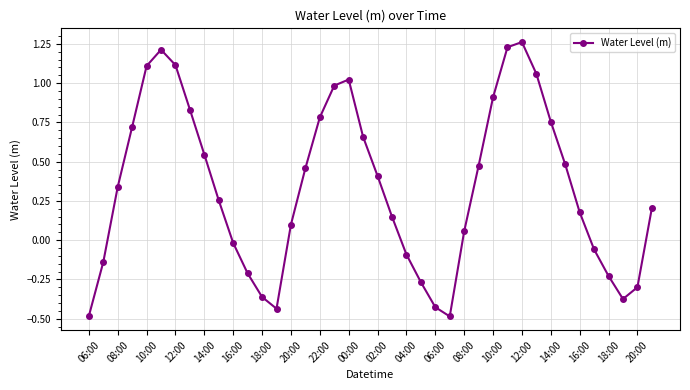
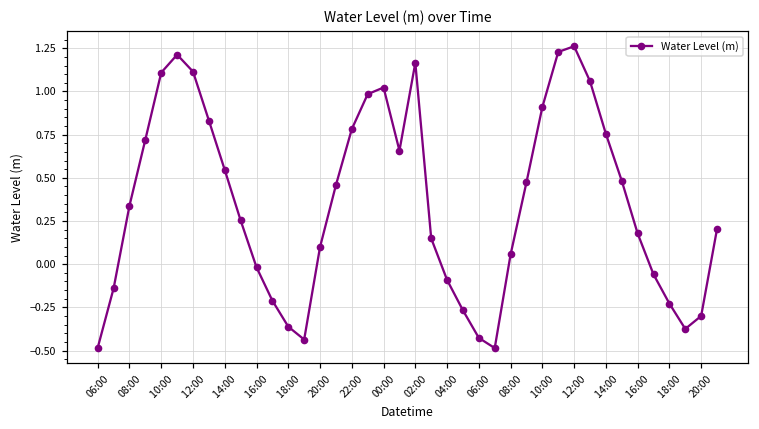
  {
    "22:00": 0.78,
    "00:00": 1.02,
-   "02:00": 0.41,
+   "02:00": 1.17,
    "04:00": -0.09
  }
